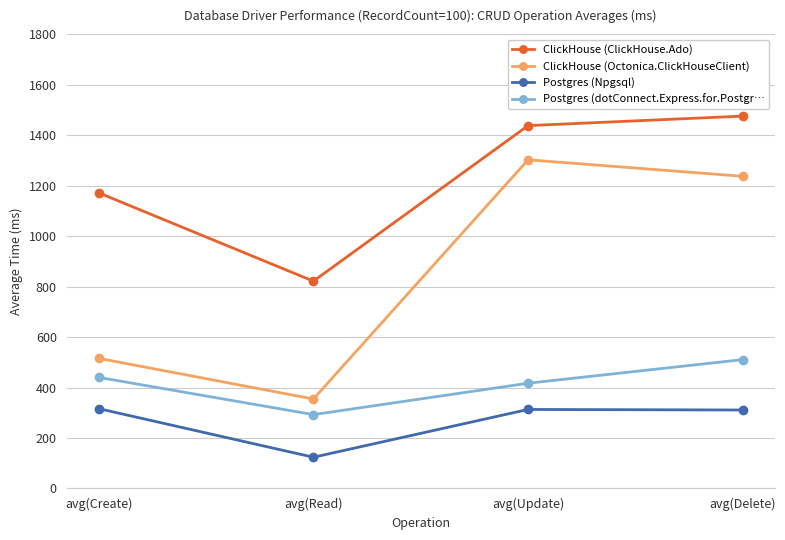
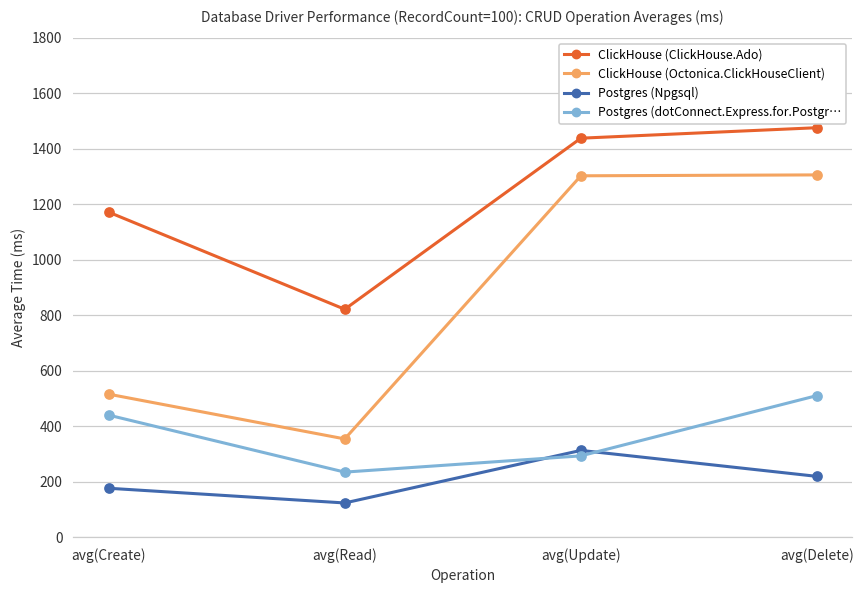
  {
    "ClickHouse (ClickHouse.Ado)": {
      "avg(Create)": 1170,
      "avg(Read)": 820,
      "avg(Update)": 1440,
      "avg(Delete)": 1480
    },
    "ClickHouse (Octonica.ClickHouseClient)": {
      "avg(Create)": 520,
      "avg(Read)": 350,
      "avg(Update)": 1300,
-     "avg(Delete)": 1240
+     "avg(Delete)": 1310
    },
    "Postgres (Npgsql)": {
-     "avg(Create)": 320,
+     "avg(Create)": 180,
      "avg(Read)": 120,
      "avg(Update)": 310,
-     "avg(Delete)": 310
+     "avg(Delete)": 220
    },
    "Postgres (dotConnect.Express.for.Postgr…": {
      "avg(Create)": 440,
-     "avg(Read)": 290,
-     "avg(Update)": 420,
+     "avg(Read)": 230,
+     "avg(Update)": 290,
      "avg(Delete)": 510
    }
  }
